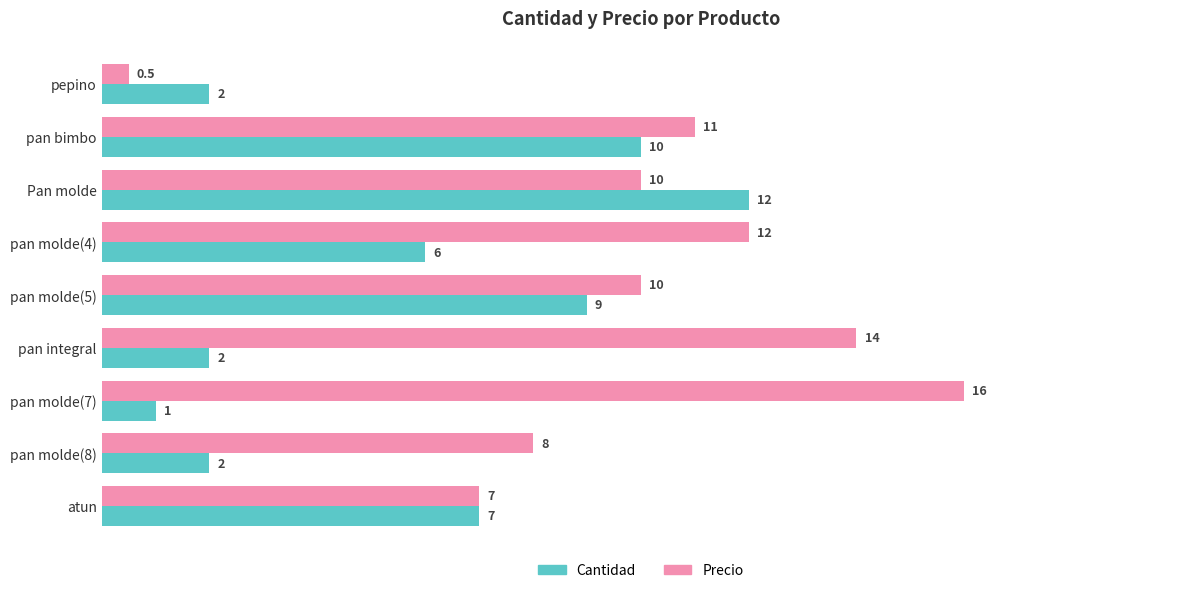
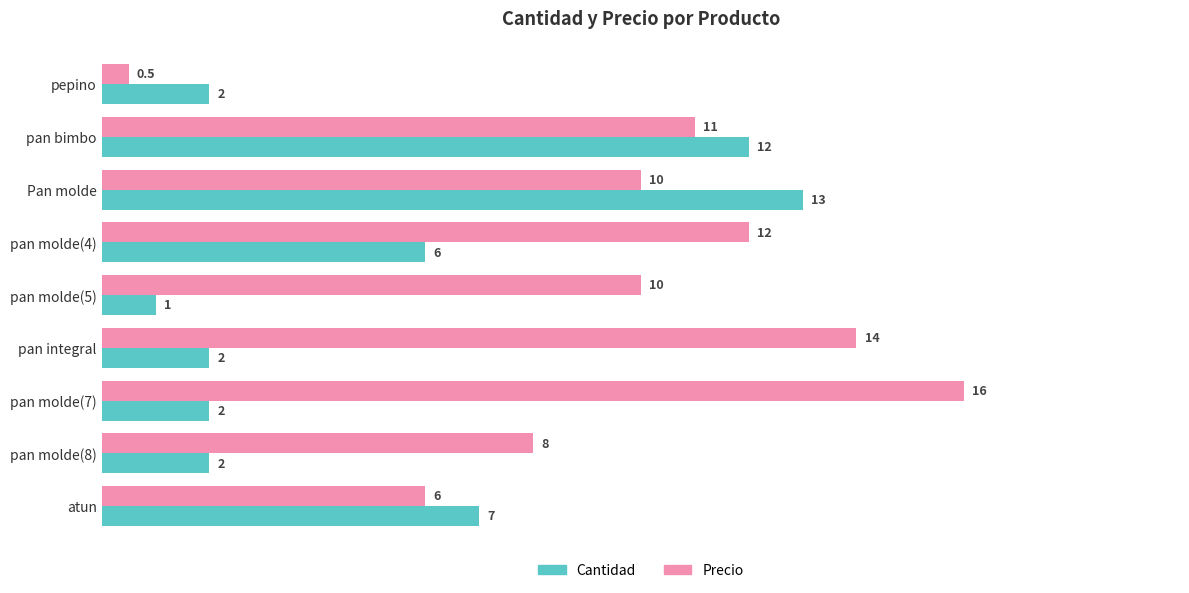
  {
    "Cantidad": {
      "pepino": 2,
-     "pan bimbo": 10,
-     "Pan molde": 12,
+     "pan bimbo": 12,
+     "Pan molde": 13,
      "pan molde(4)": 6,
-     "pan molde(5)": 9,
+     "pan molde(5)": 1,
      "pan integral": 2,
-     "pan molde(7)": 1,
+     "pan molde(7)": 2,
      "pan molde(8)": 2,
      "atun": 7
    },
    "Precio": {
      "pepino": 0.5,
      "pan bimbo": 11,
      "Pan molde": 10,
      "pan molde(4)": 12,
      "pan molde(5)": 10,
      "pan integral": 14,
      "pan molde(7)": 16,
      "pan molde(8)": 8,
-     "atun": 7
+     "atun": 6
    }
  }
